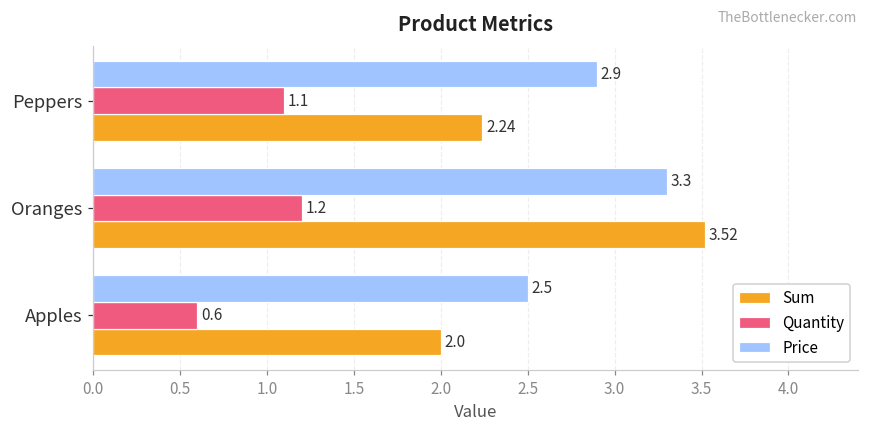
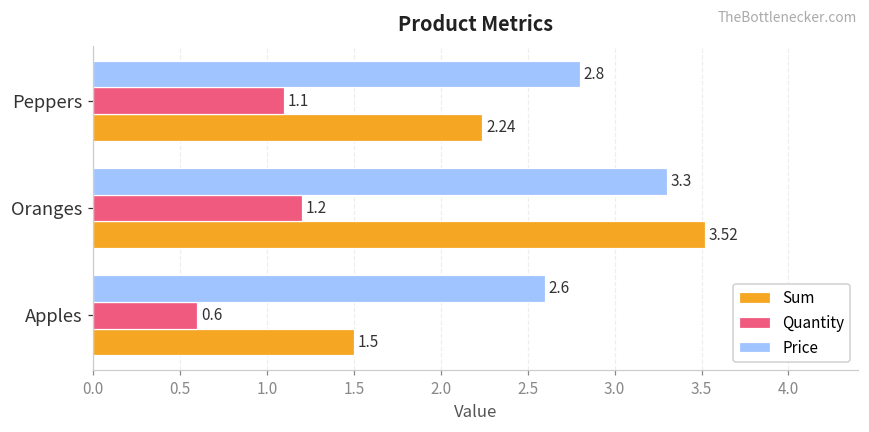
  {
    "Sum": {
      "Peppers": 2.24,
      "Oranges": 3.52,
-     "Apples": 2.0
+     "Apples": 1.5
    },
    "Quantity": {
      "Peppers": 1.1,
      "Oranges": 1.2,
      "Apples": 0.6
    },
    "Price": {
-     "Peppers": 2.9,
+     "Peppers": 2.8,
      "Oranges": 3.3,
-     "Apples": 2.5
+     "Apples": 2.6
    }
  }
